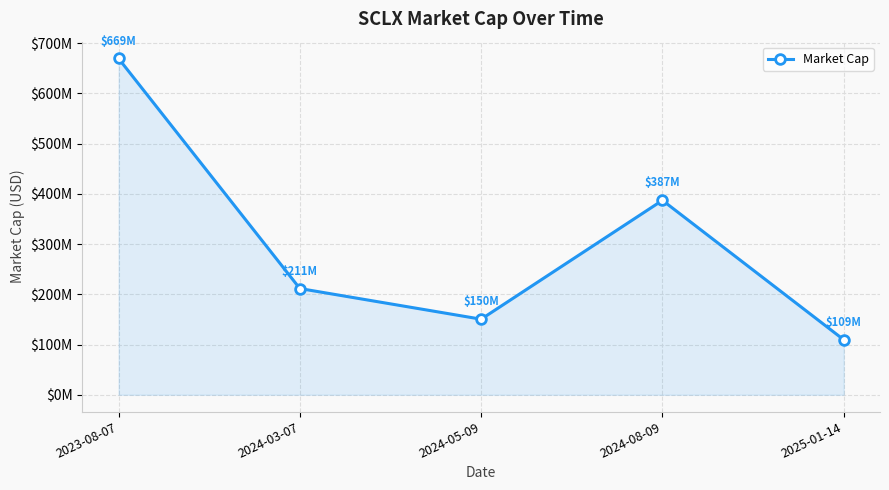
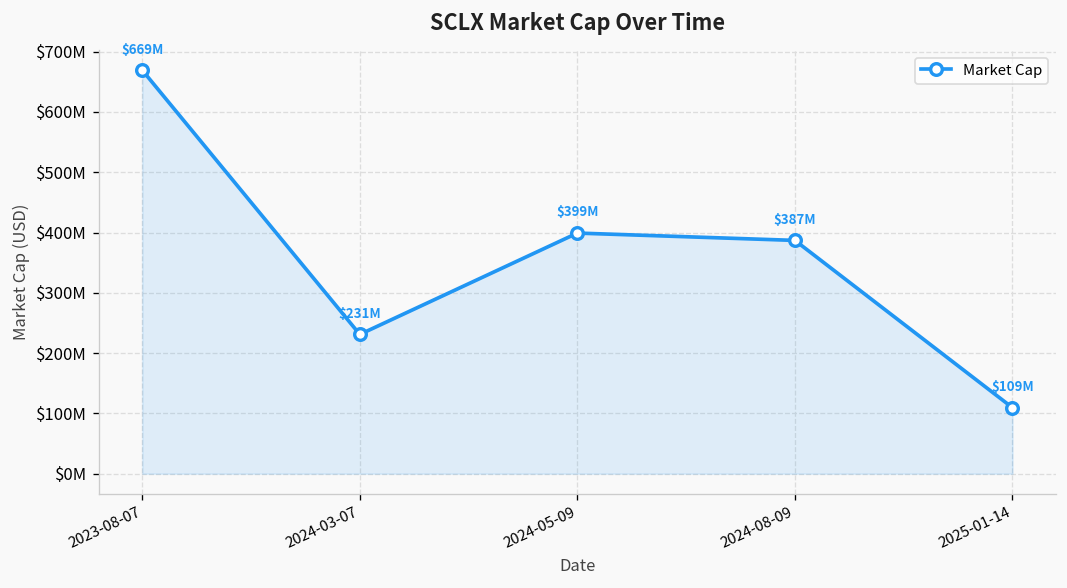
  {
    "2023-08-07": "$669M",
-   "2024-03-07": "$211M",
-   "2024-05-09": "$150M",
+   "2024-03-07": "$231M",
+   "2024-05-09": "$399M",
    "2024-08-09": "$387M",
    "2025-01-14": "$109M"
  }
